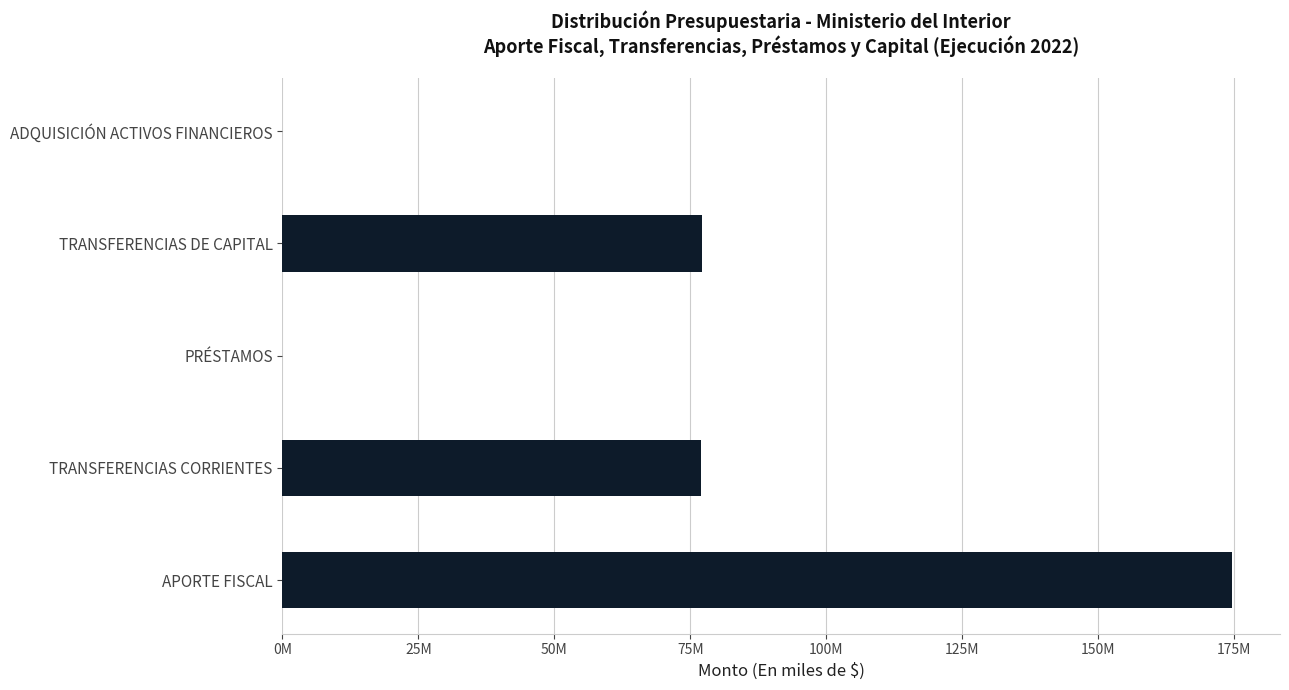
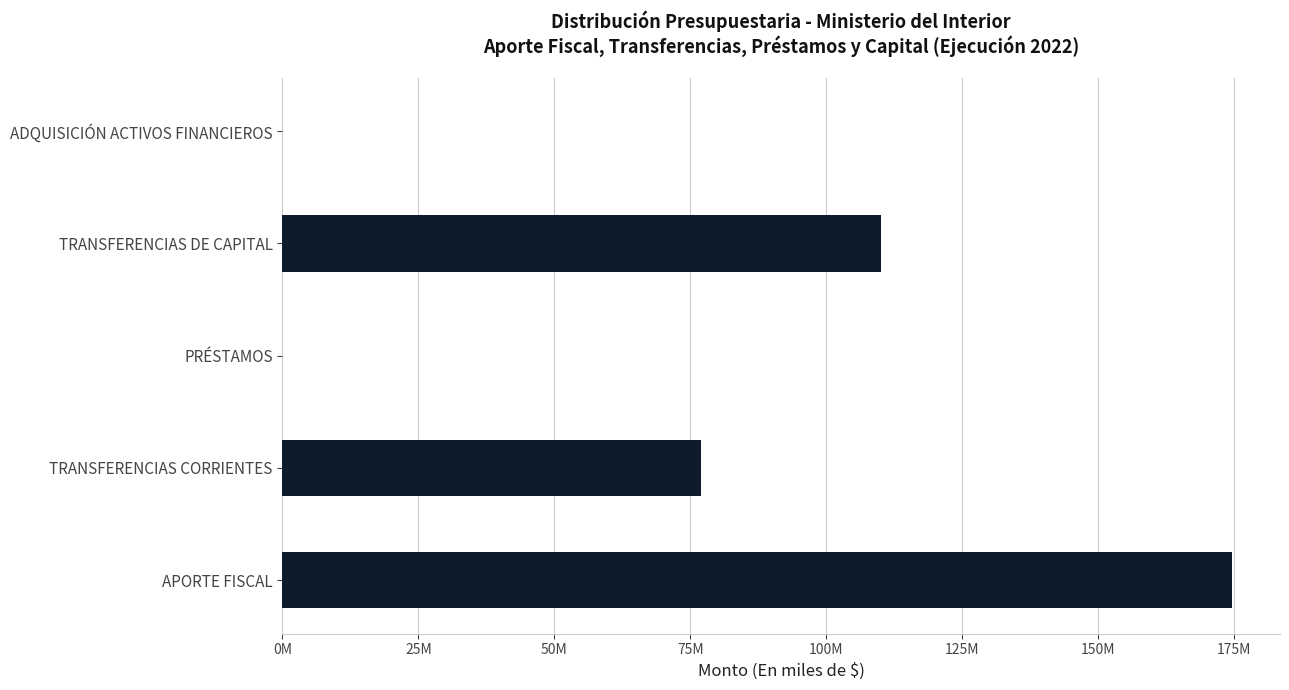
  {
    "ADQUISICIÓN ACTIVOS FINANCIEROS": 0,
-   "TRANSFERENCIAS DE CAPITAL": 77000000,
+   "TRANSFERENCIAS DE CAPITAL": 110000000,
    "PRÉSTAMOS": 0,
    "TRANSFERENCIAS CORRIENTES": 77000000,
    "APORTE FISCAL": 175000000
  }
